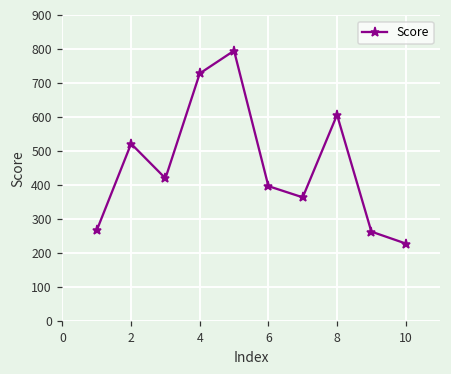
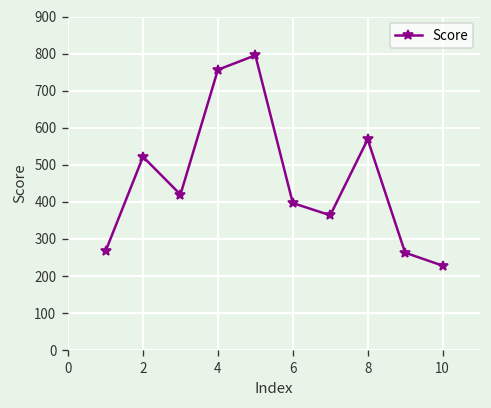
  {
    "2": 520,
-   "4": 730,
+   "4": 760,
    "6": 400,
-   "8": 610,
+   "8": 570,
    "10": 230
  }
